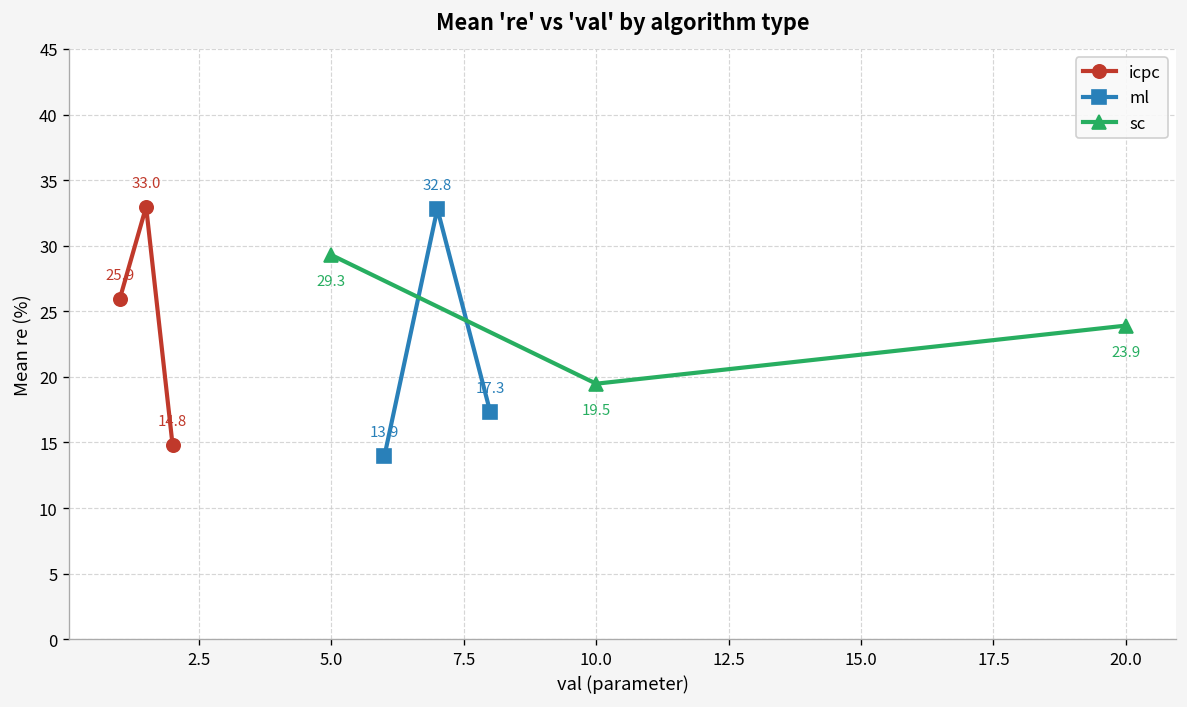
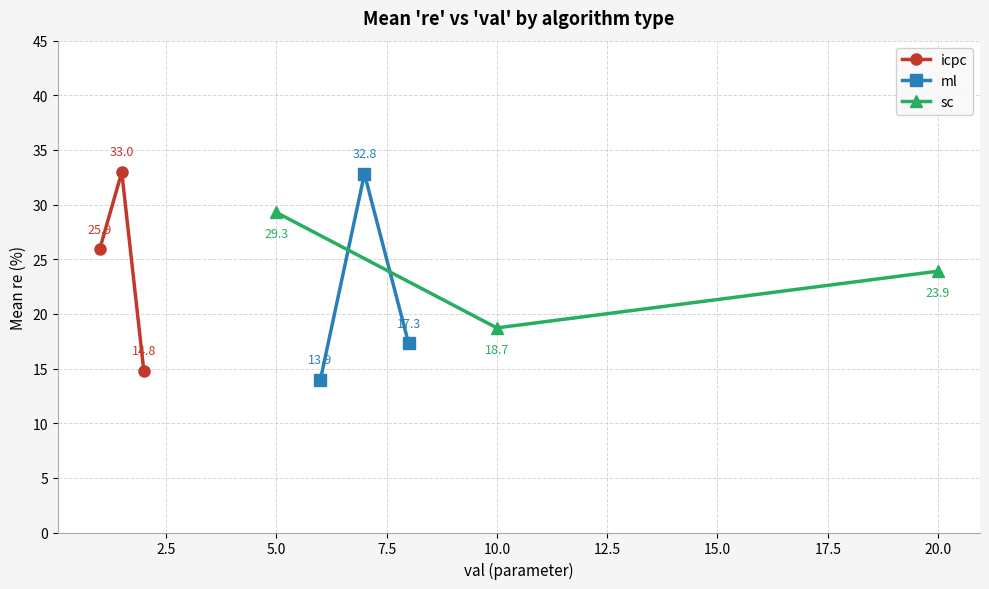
  {
    "sc": {
      "5.0": 29.3,
-     "10.0": 19.5,
+     "10.0": 18.7,
      "20.0": 23.9
    }
  }
